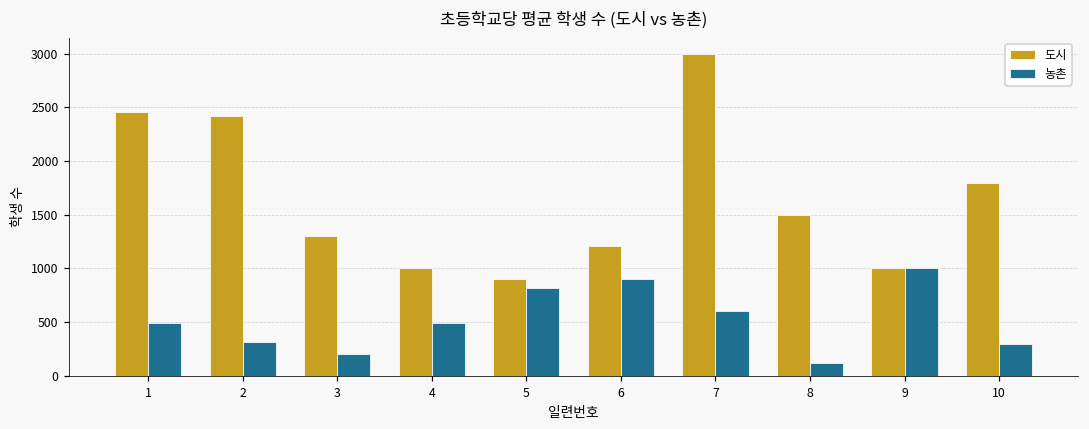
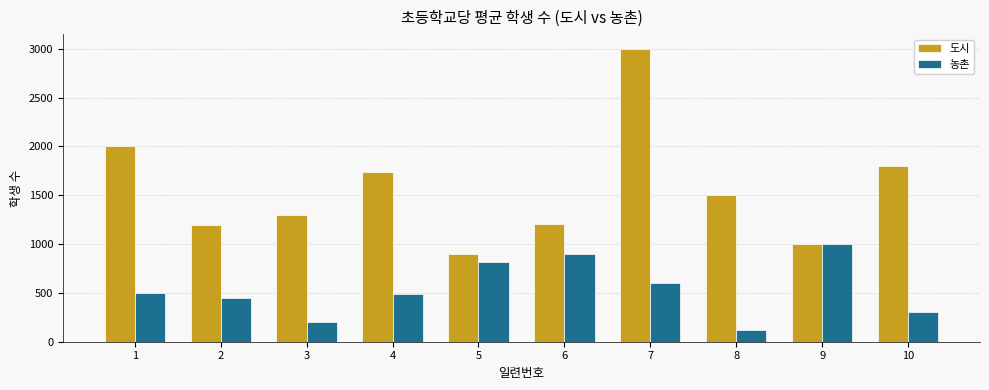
  {
    "도시": {
-     "1": 2500,
-     "2": 2400,
+     "1": 2000,
+     "2": 1200,
      "3": 1300,
-     "4": 1000,
+     "4": 1700,
      "5": 900,
      "6": 1200,
      "7": 3000,
      "8": 1500,
      "9": 1000,
      "10": 1800
    },
    "농촌": {
      "1": 500,
-     "2": 300,
+     "2": 500,
      "3": 200,
      "4": 500,
      "5": 800,
      "6": 900,
      "7": 600,
      "8": 100,
      "9": 1000,
      "10": 300
    }
  }
